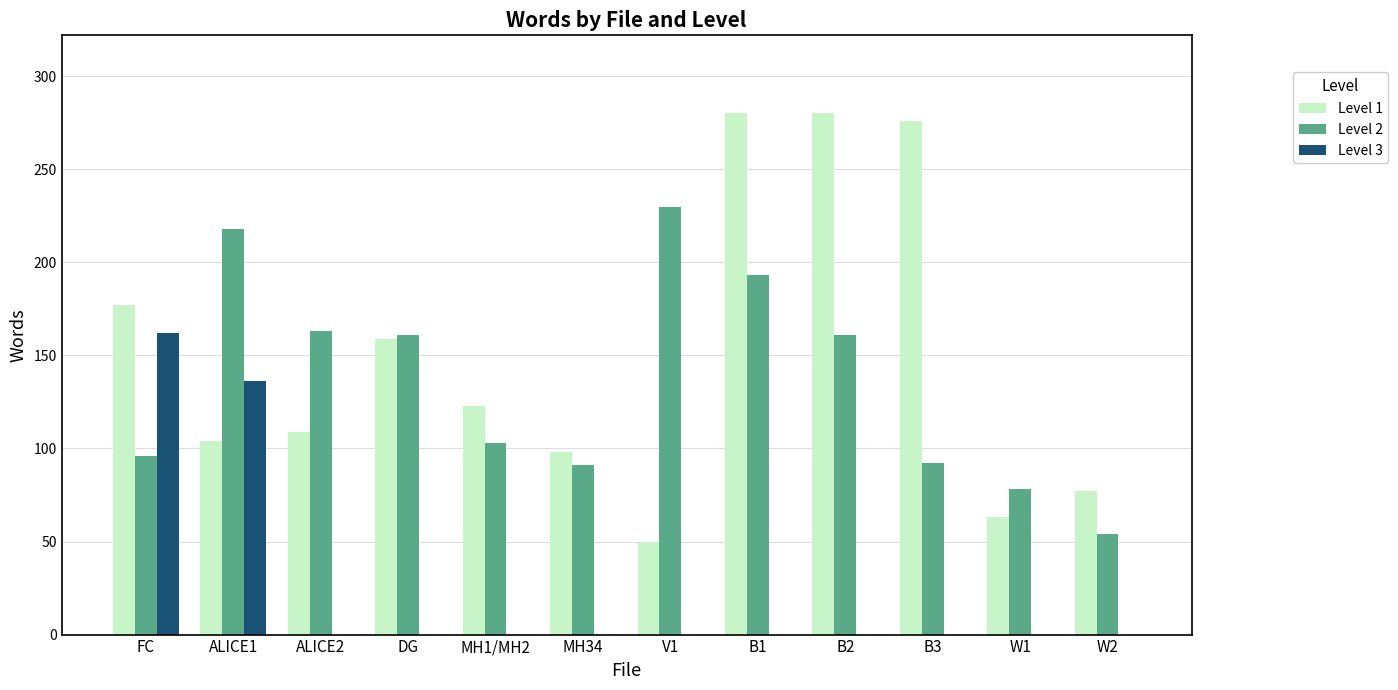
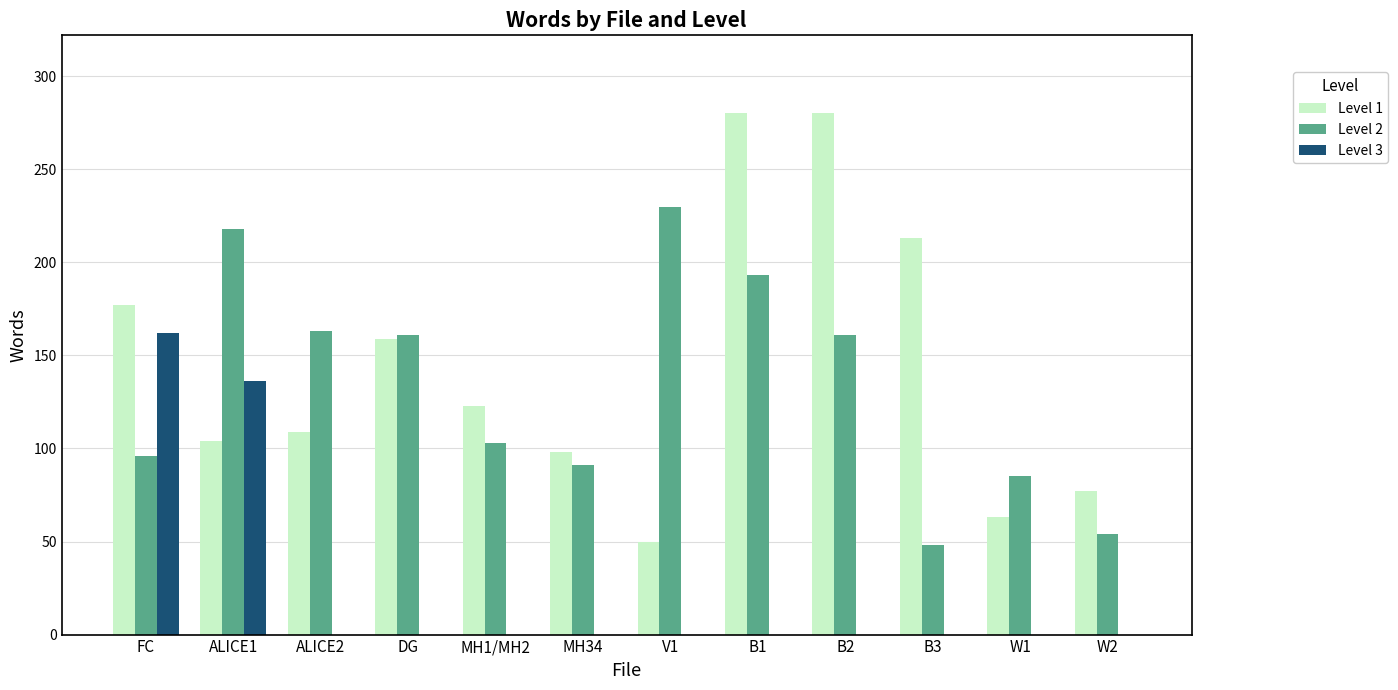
  {
    "Level 1": {
      "FC": 177,
      "ALICE1": 104,
      "ALICE2": 109,
      "DG": 159,
      "MH1/MH2": 123,
      "MH34": 98,
      "V1": 50,
      "B1": 280,
      "B2": 280,
-     "B3": 276,
+     "B3": 213,
      "W1": 63,
      "W2": 77
    },
    "Level 2": {
      "FC": 96,
      "ALICE1": 218,
      "ALICE2": 163,
      "DG": 161,
      "MH1/MH2": 103,
      "MH34": 91,
      "V1": 230,
      "B1": 193,
      "B2": 161,
-     "B3": 92,
-     "W1": 78,
+     "B3": 48,
+     "W1": 85,
      "W2": 54
    },
    "Level 3": {
      "FC": 162,
      "ALICE1": 136,
      "ALICE2": 0,
      "DG": 0,
      "MH1/MH2": 0,
      "MH34": 0,
      "V1": 0,
      "B1": 0,
      "B2": 0,
      "B3": 0,
      "W1": 0,
      "W2": 0
    }
  }
